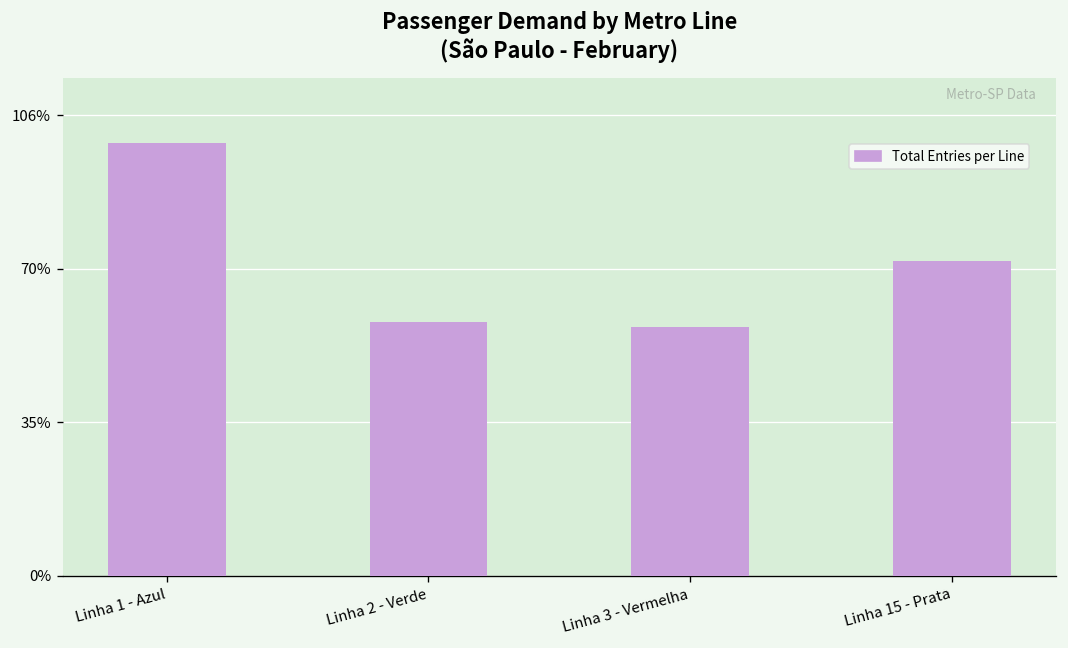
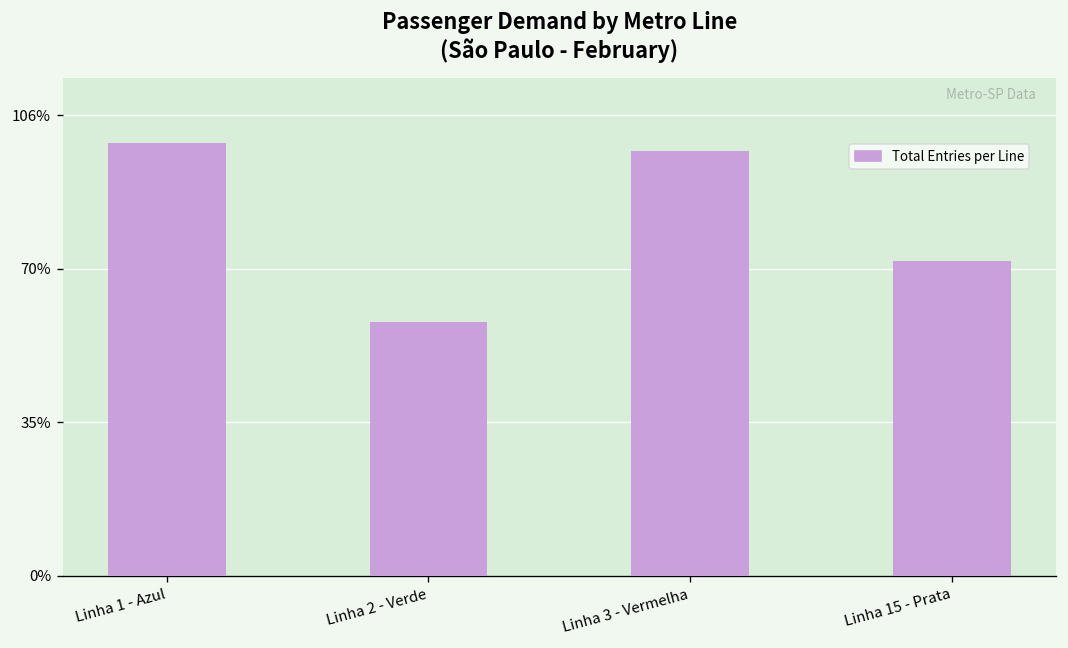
  {
    "Linha 1 - Azul": "100%",
    "Linha 2 - Verde": "58%",
-   "Linha 3 - Vermelha": "57%",
+   "Linha 3 - Vermelha": "98%",
    "Linha 15 - Prata": "72%"
  }
